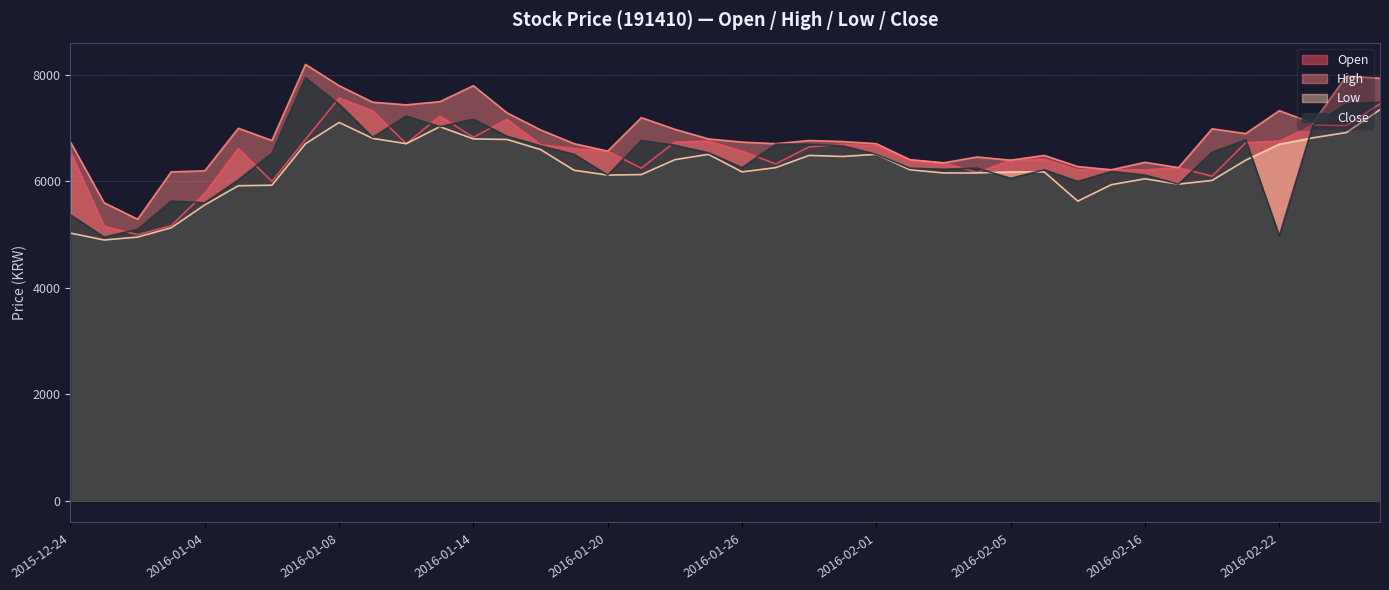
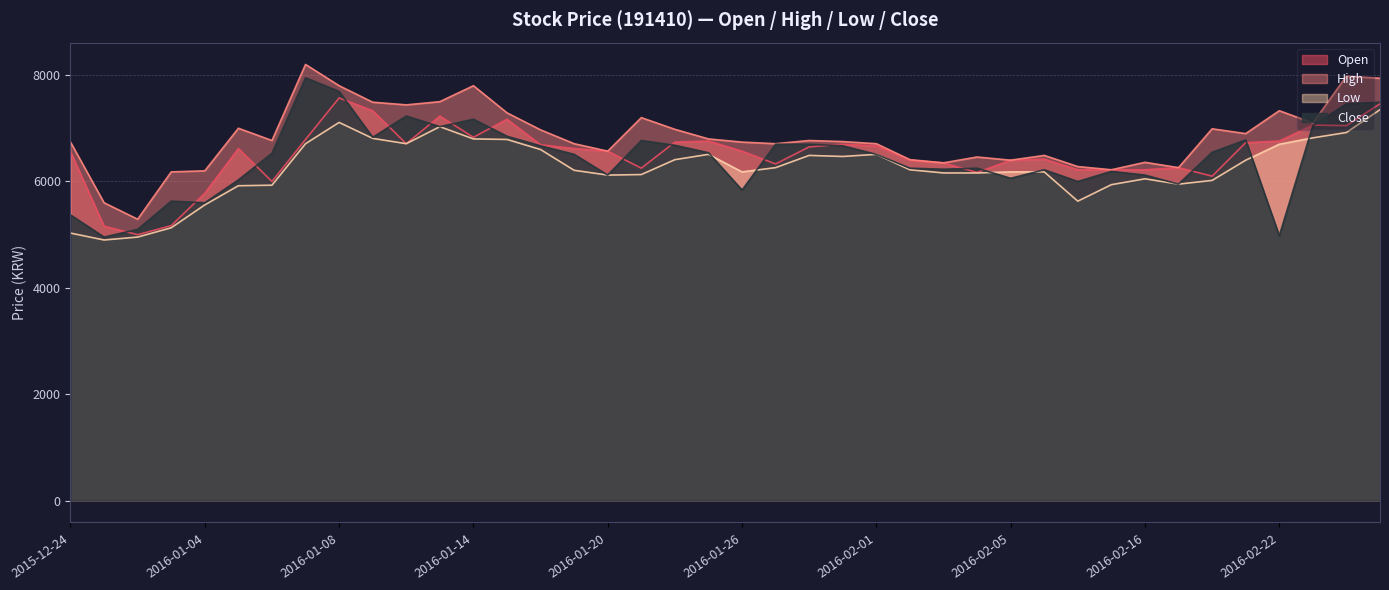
  {
    "Close": {
      "2015-12-24": 5400,
-     "2016-01-08": 7500,
+     "2016-01-08": 7700,
      "2016-01-14": 7200,
-     "2016-01-26": 6300,
+     "2016-01-26": 5800,
      "2016-02-05": 6100,
      "2016-02-16": 6100,
      "2016-02-22": 5000
    }
  }
